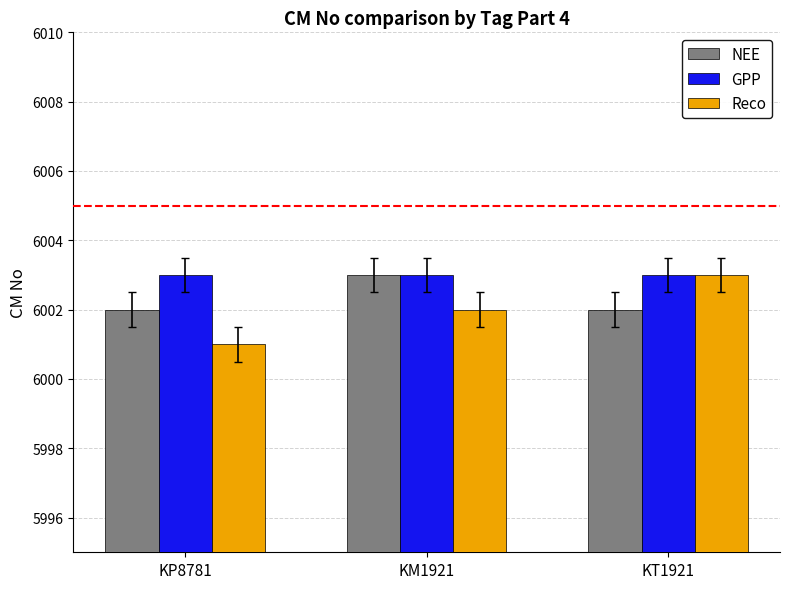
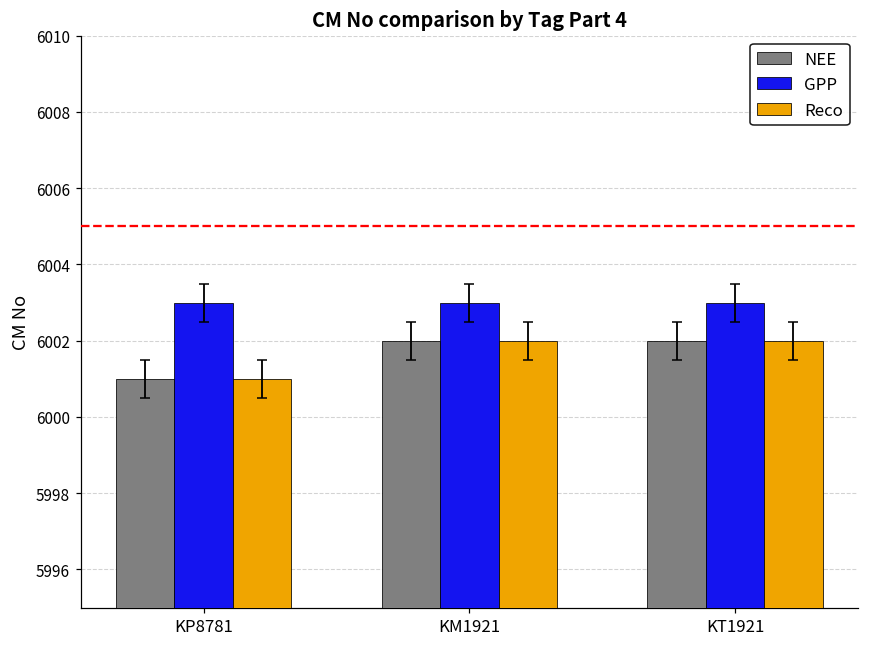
  {
    "NEE": {
-     "KP8781": 6002,
-     "KM1921": 6003,
+     "KP8781": 6001,
+     "KM1921": 6002,
      "KT1921": 6002
    },
    "GPP": {
      "KP8781": 6003,
      "KM1921": 6003,
      "KT1921": 6003
    },
    "Reco": {
      "KP8781": 6001,
      "KM1921": 6002,
-     "KT1921": 6003
+     "KT1921": 6002
    }
  }
